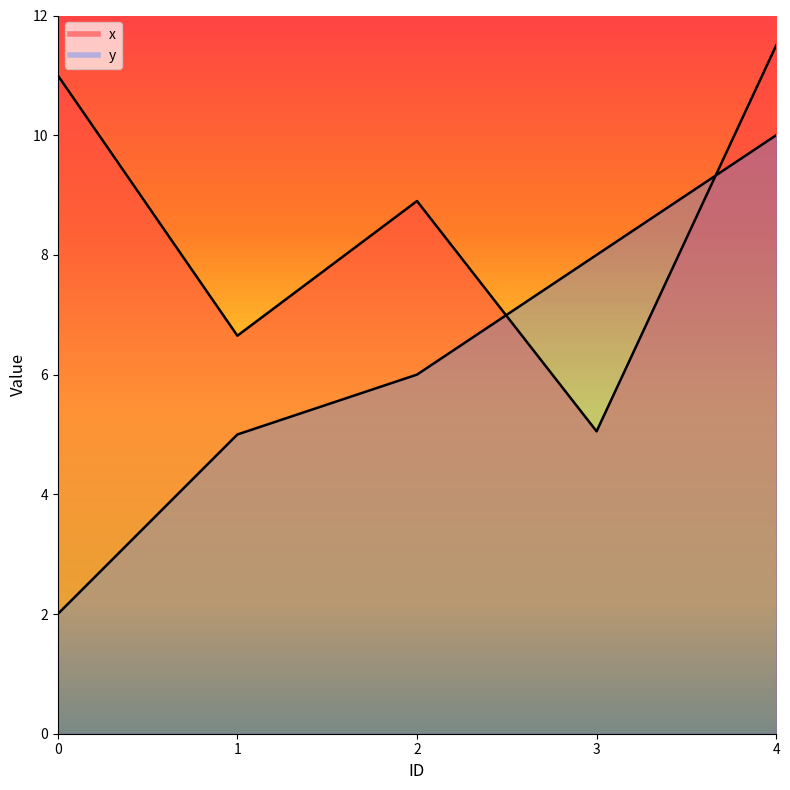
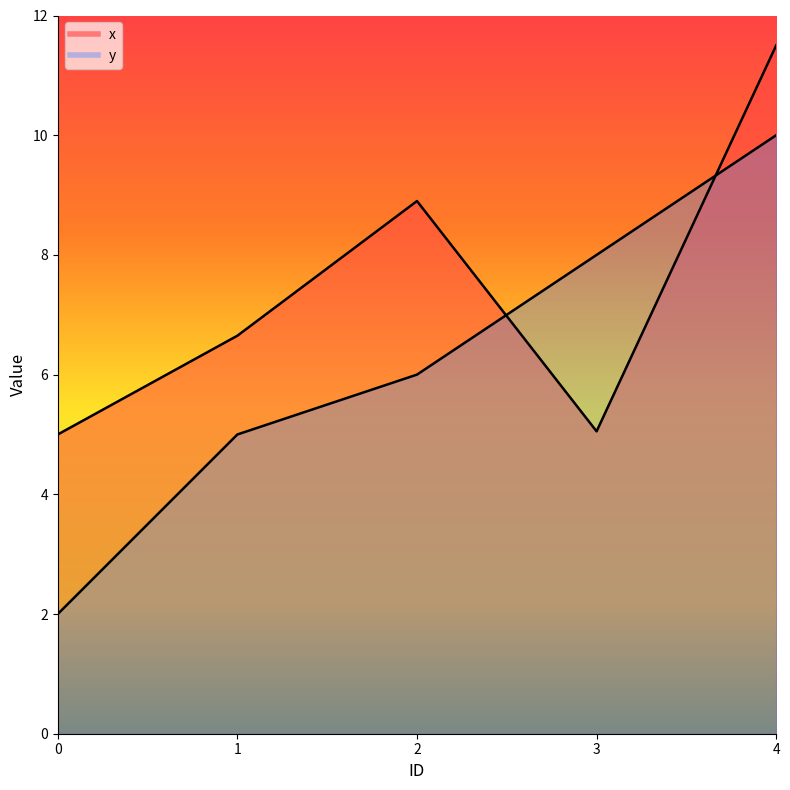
  {
    "x": {
-     "0": 11,
+     "0": 5,
      "1": 6.7,
      "2": 8.9,
      "3": 5.1,
      "4": 11.5
    },
    "y": {
      "0": 2,
      "1": 5,
      "2": 6,
      "3": 8,
      "4": 10
    }
  }
